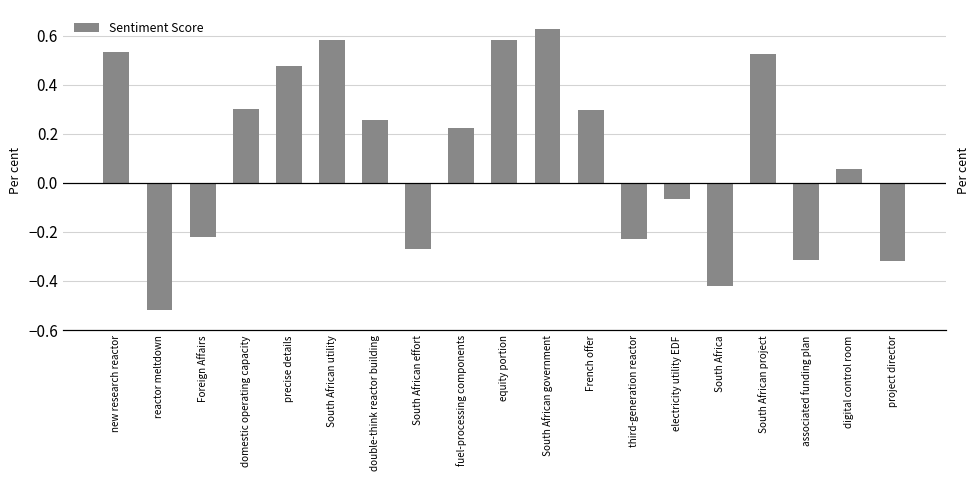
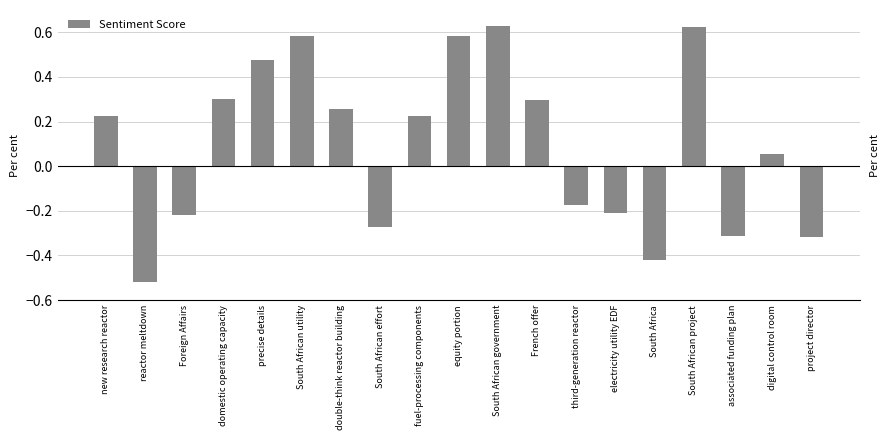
  {
-   "new research reactor": 0.53,
+   "new research reactor": 0.22,
    "reactor meltdown": -0.52,
    "Foreign Affairs": -0.22,
    "domestic operating capacity": 0.30,
    "precise details": 0.48,
    "South African utility": 0.58,
    "double-think reactor building": 0.25,
    "South African effort": -0.27,
    "fuel-processing components": 0.22,
    "equity portion": 0.58,
    "South African government": 0.63,
    "French offer": 0.30,
-   "third-generation reactor": -0.23,
-   "electricity utility EDF": -0.07,
+   "third-generation reactor": -0.17,
+   "electricity utility EDF": -0.21,
    "South Africa": -0.42,
-   "South African project": 0.53,
+   "South African project": 0.62,
    "associated funding plan": -0.31,
    "digital control room": 0.06,
    "project director": -0.32
  }
